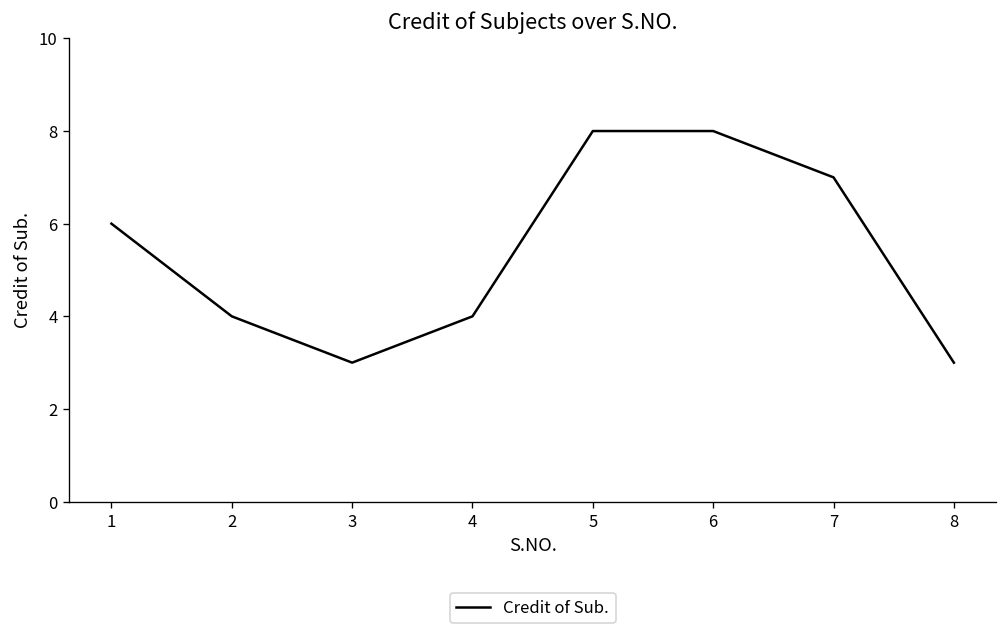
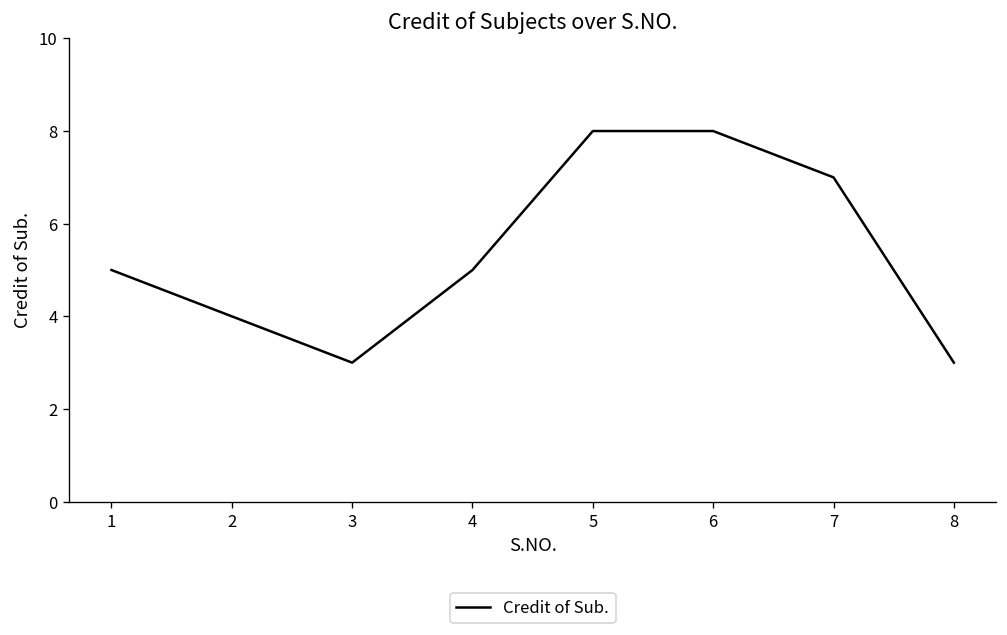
  {
-   "1": 6,
+   "1": 5,
    "2": 4,
    "3": 3,
-   "4": 4,
+   "4": 5,
    "5": 8,
    "6": 8,
    "7": 7,
    "8": 3
  }
